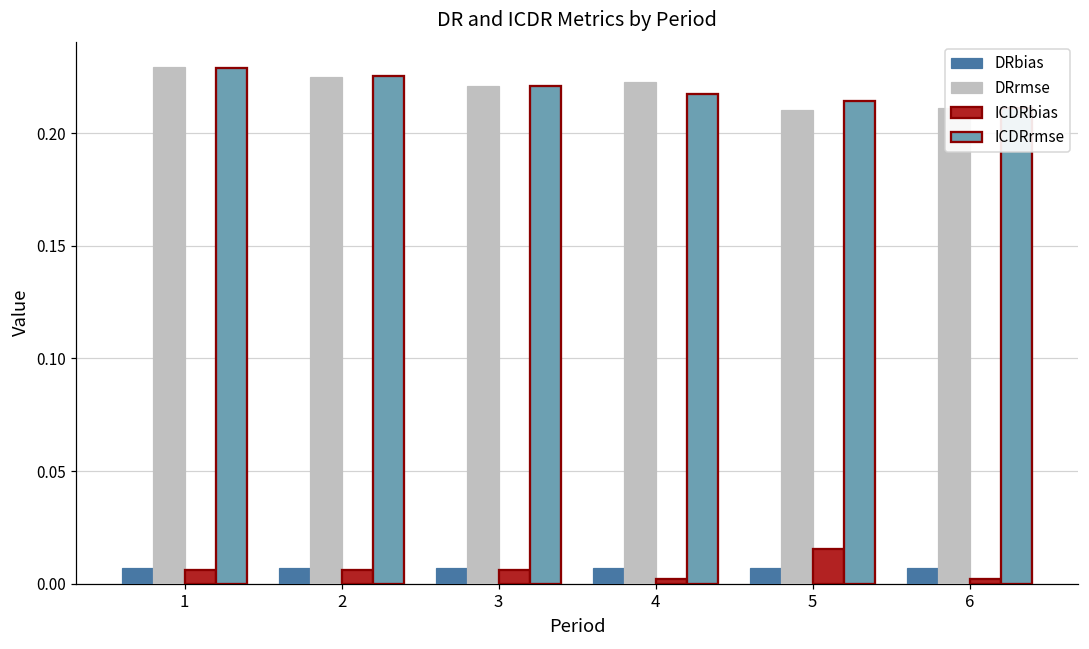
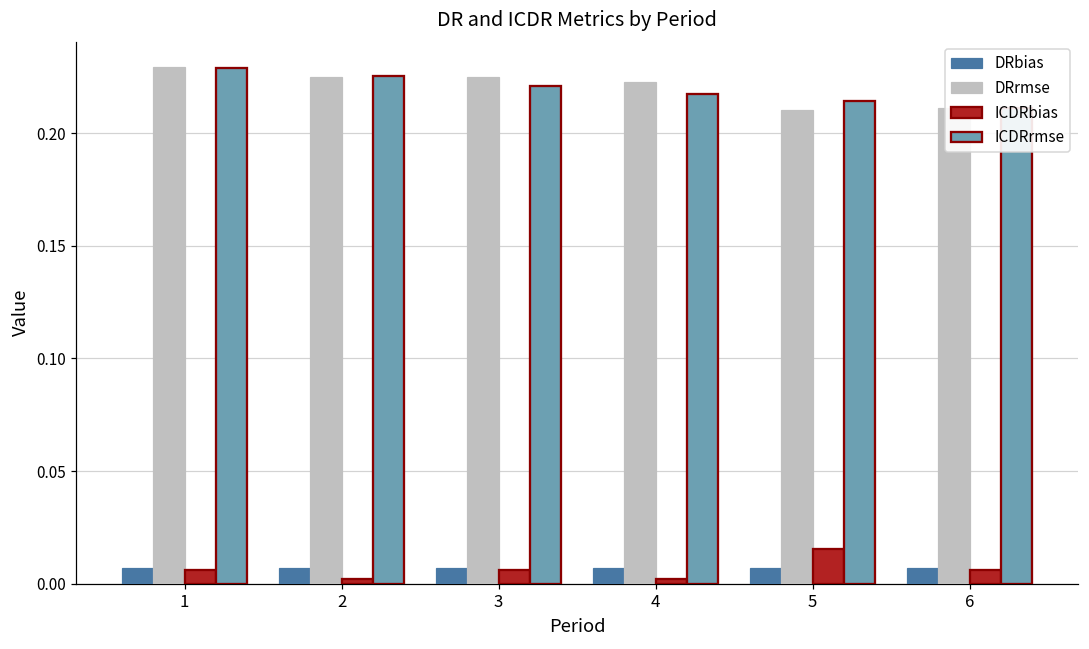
  {
    "DRrmse": {
      "1": 0.229,
      "2": 0.225,
-     "3": 0.221,
+     "3": 0.225,
      "4": 0.223,
      "5": 0.210
    },
    "ICDRbias": {
      "1": 0.006,
-     "2": 0.006,
+     "2": 0.002,
      "3": 0.006,
      "4": 0.002,
      "5": 0.016,
-     "6": 0.002
+     "6": 0.006
    }
  }
